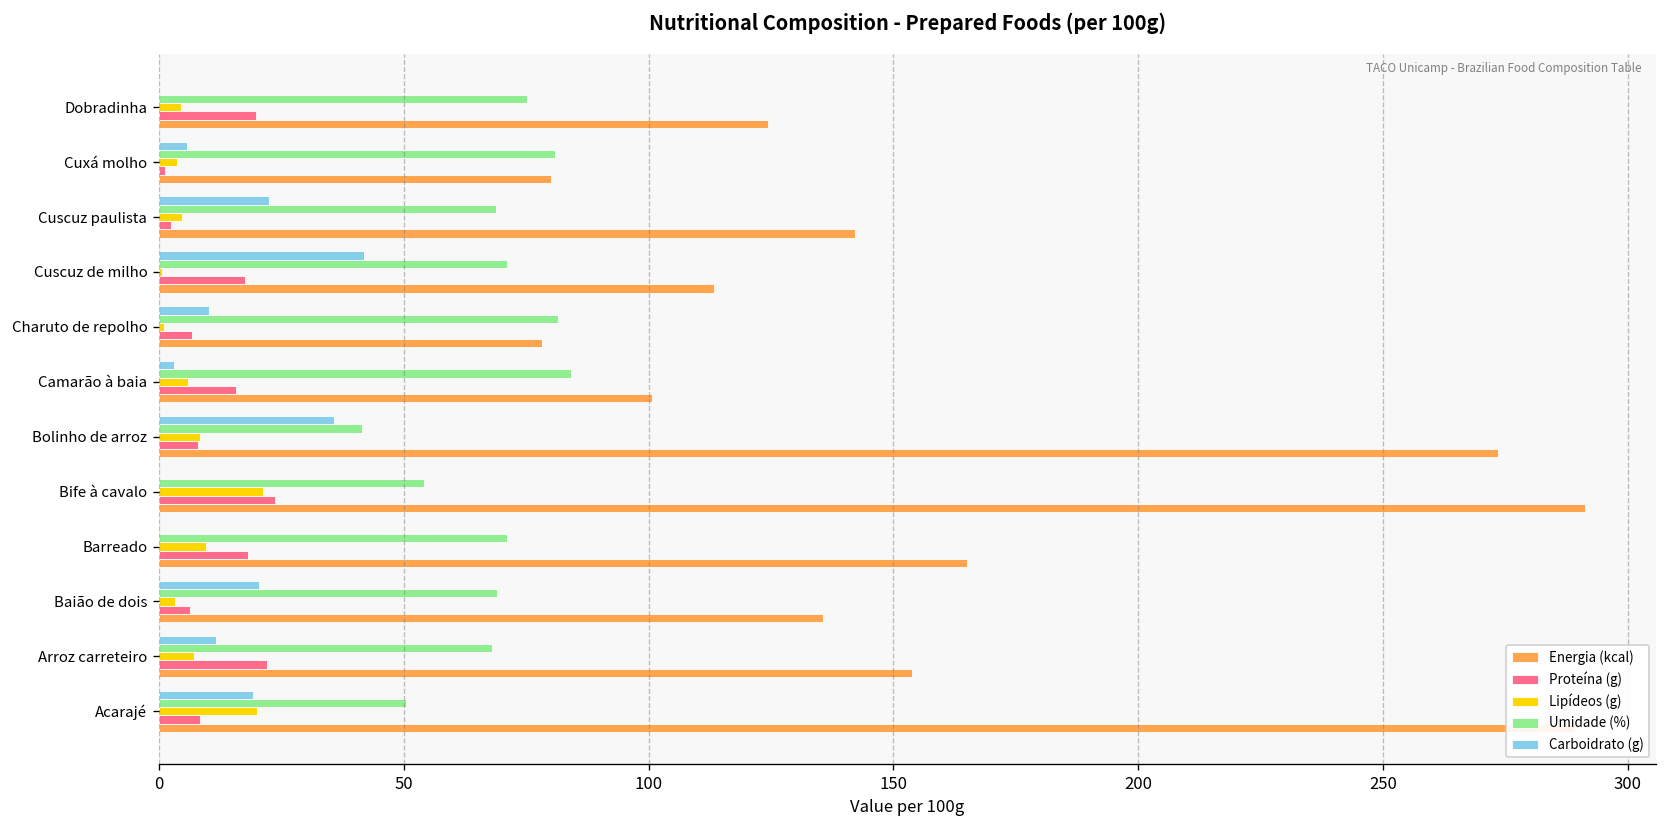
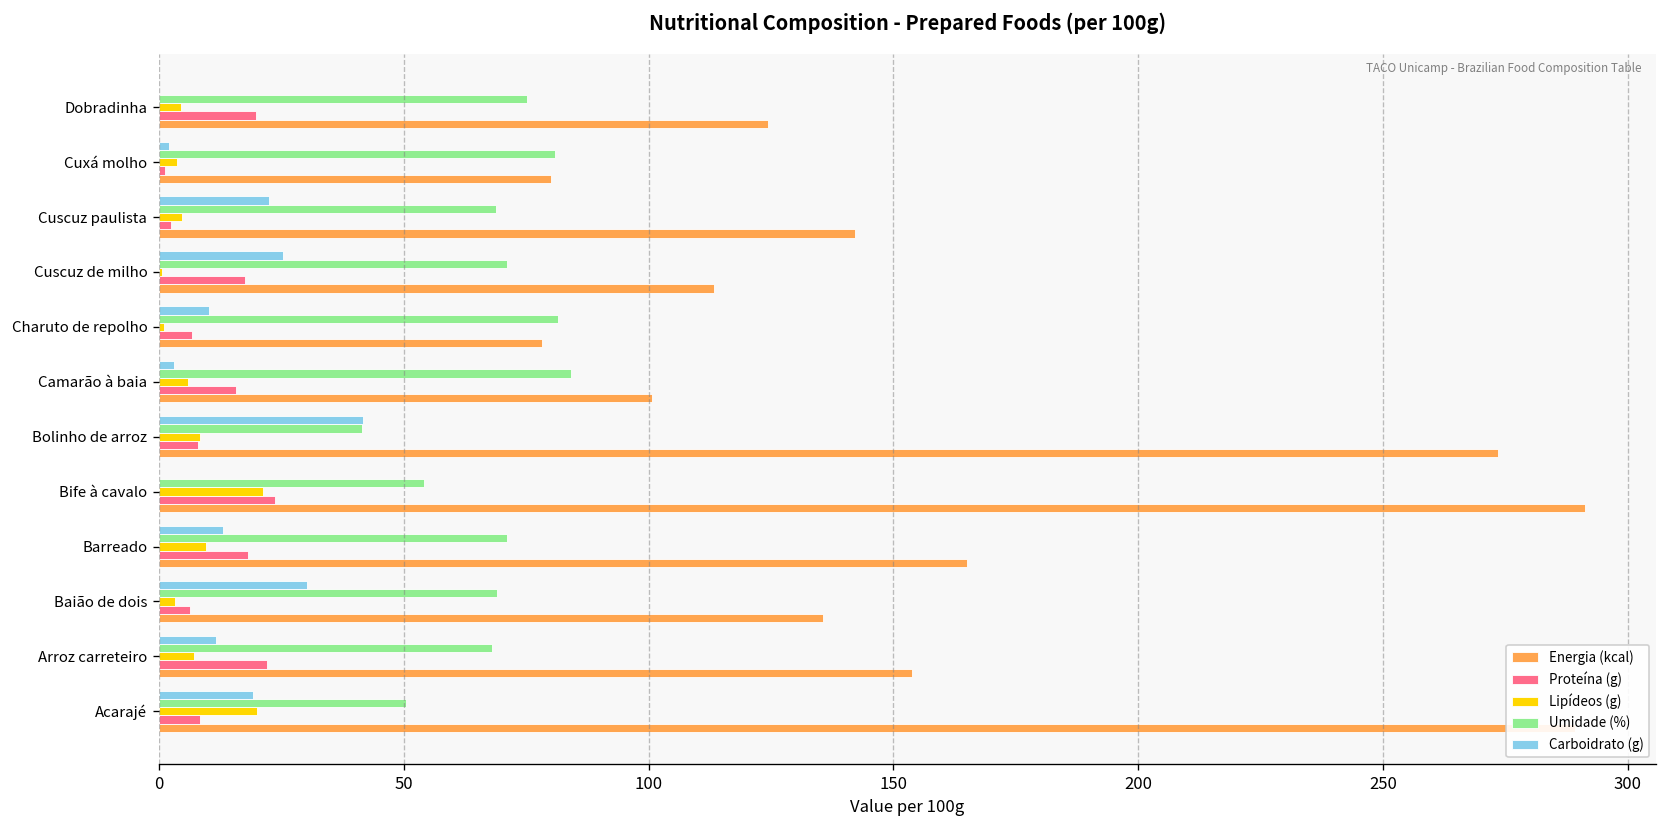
  {
    "Energia (kcal)": {
      "Dobradinha": 125,
      "Cuxá molho": 80,
      "Cuscuz paulista": 142,
      "Cuscuz de milho": 113,
      "Charuto de repolho": 78,
      "Camarão à baia": 101,
      "Bolinho de arroz": 274,
      "Bife à cavalo": 291,
      "Barreado": 165,
      "Baião de dois": 136,
      "Arroz carreteiro": 154
    },
    "Proteína (g)": {
      "Dobradinha": 20,
      "Cuxá molho": 1,
      "Cuscuz paulista": 3,
      "Cuscuz de milho": 18,
      "Charuto de repolho": 7,
      "Camarão à baia": 16,
      "Bolinho de arroz": 8,
      "Bife à cavalo": 24,
      "Barreado": 18,
      "Baião de dois": 6,
      "Arroz carreteiro": 22,
      "Acarajé": 8
    },
    "Lipídeos (g)": {
      "Dobradinha": 4,
      "Cuxá molho": 4,
      "Cuscuz paulista": 5,
      "Cuscuz de milho": 1,
      "Charuto de repolho": 1,
      "Camarão à baia": 6,
      "Bolinho de arroz": 8,
      "Bife à cavalo": 21,
      "Barreado": 10,
      "Baião de dois": 3,
      "Arroz carreteiro": 7,
      "Acarajé": 20
    },
    "Umidade (%)": {
      "Dobradinha": 75,
      "Cuxá molho": 81,
      "Cuscuz paulista": 69,
      "Cuscuz de milho": 71,
      "Charuto de repolho": 82,
      "Camarão à baia": 84,
      "Bolinho de arroz": 42,
      "Bife à cavalo": 54,
      "Barreado": 71,
      "Baião de dois": 69,
      "Arroz carreteiro": 68,
      "Acarajé": 50
    },
    "Carboidrato (g)": {
      "Dobradinha": 0,
-     "Cuxá molho": 6,
+     "Cuxá molho": 2,
      "Cuscuz paulista": 23,
-     "Cuscuz de milho": 42,
+     "Cuscuz de milho": 25,
      "Charuto de repolho": 10,
      "Camarão à baia": 3,
-     "Bolinho de arroz": 36,
+     "Bolinho de arroz": 42,
      "Bife à cavalo": 0,
-     "Barreado": 0,
-     "Baião de dois": 20,
+     "Barreado": 13,
+     "Baião de dois": 30,
      "Arroz carreteiro": 12,
      "Acarajé": 19
    }
  }
